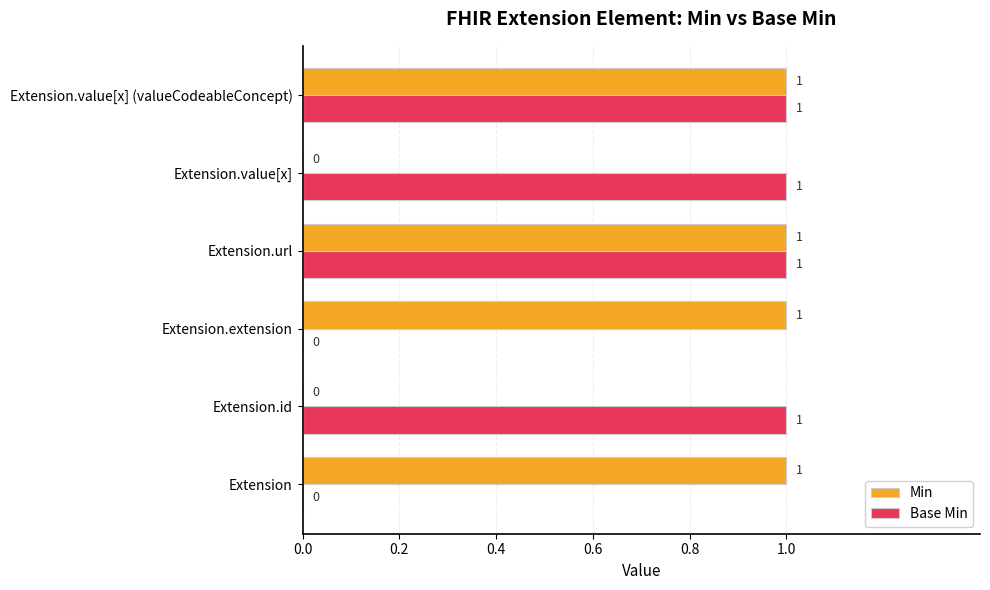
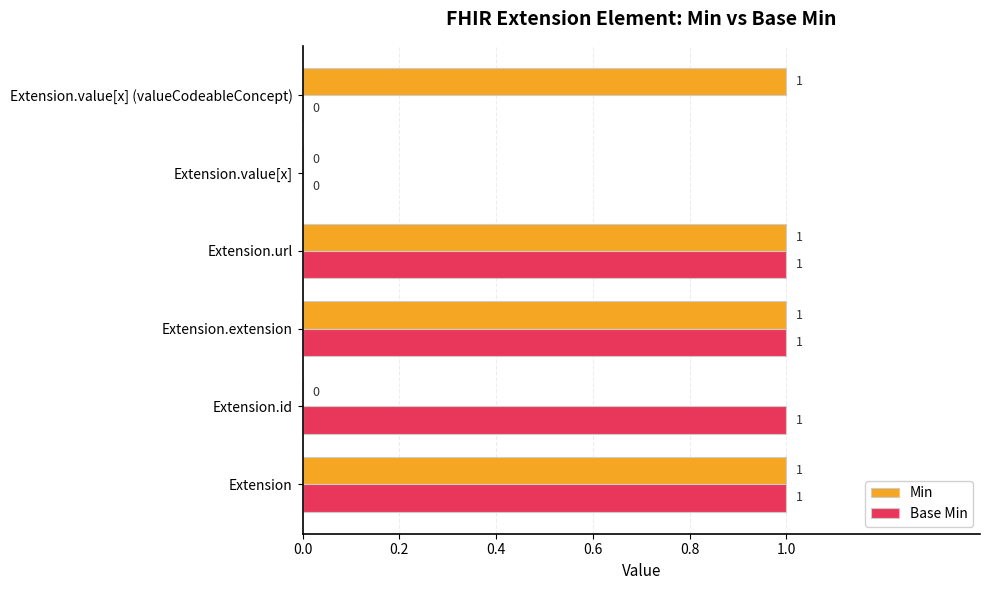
  {
    "Min": {
      "Extension.value[x] (valueCodeableConcept)": 1,
      "Extension.value[x]": 0,
      "Extension.url": 1,
      "Extension.extension": 1,
      "Extension.id": 0,
      "Extension": 1
    },
    "Base Min": {
-     "Extension.value[x] (valueCodeableConcept)": 1,
-     "Extension.value[x]": 1,
+     "Extension.value[x] (valueCodeableConcept)": 0,
+     "Extension.value[x]": 0,
      "Extension.url": 1,
-     "Extension.extension": 0,
+     "Extension.extension": 1,
      "Extension.id": 1,
-     "Extension": 0
+     "Extension": 1
    }
  }
